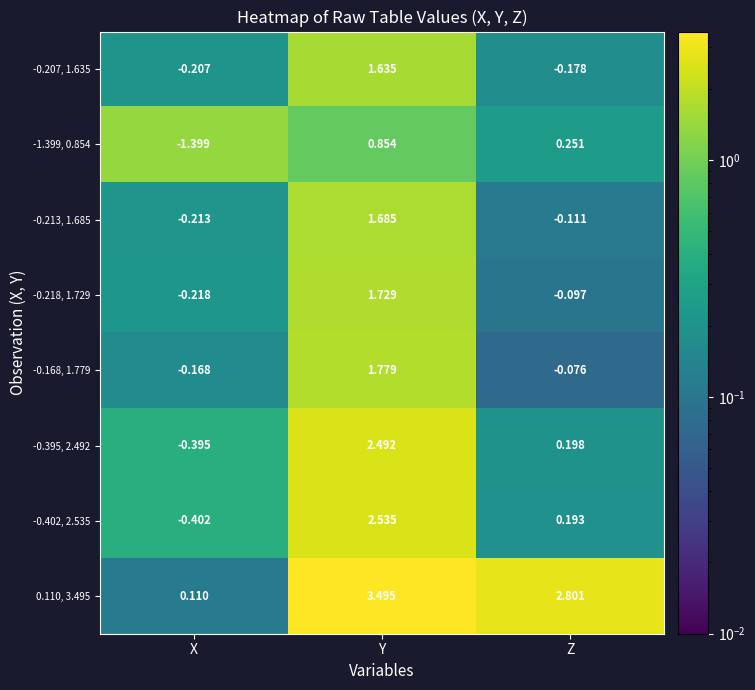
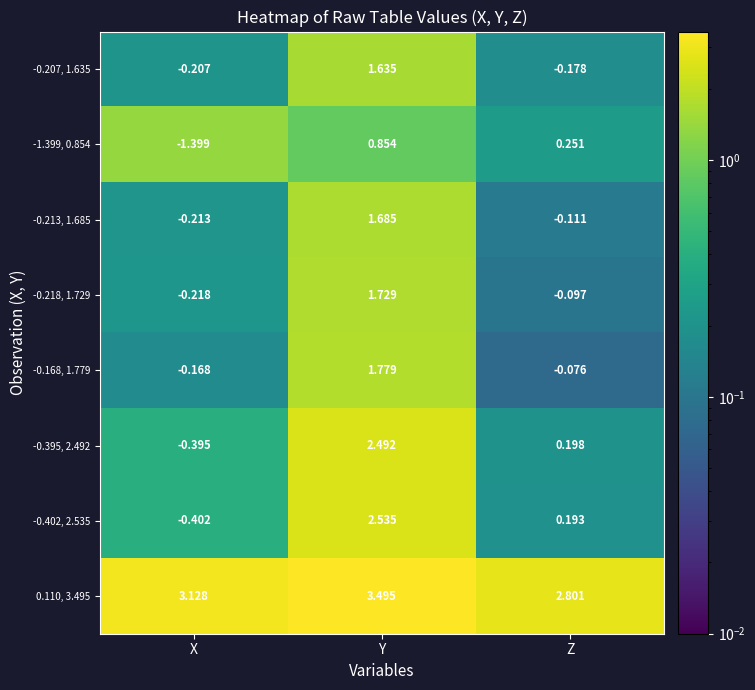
  {
    "-0.207, 1.635": {
      "X": -0.207,
      "Y": 1.635,
      "Z": -0.178
    },
    "-1.399, 0.854": {
      "X": -1.399,
      "Y": 0.854,
      "Z": 0.251
    },
    "-0.213, 1.685": {
      "X": -0.213,
      "Y": 1.685,
      "Z": -0.111
    },
    "-0.218, 1.729": {
      "X": -0.218,
      "Y": 1.729,
      "Z": -0.097
    },
    "-0.168, 1.779": {
      "X": -0.168,
      "Y": 1.779,
      "Z": -0.076
    },
    "-0.395, 2.492": {
      "X": -0.395,
      "Y": 2.492,
      "Z": 0.198
    },
    "-0.402, 2.535": {
      "X": -0.402,
      "Y": 2.535,
      "Z": 0.193
    },
    "0.110, 3.495": {
-     "X": 0.110,
+     "X": 3.128,
      "Y": 3.495,
      "Z": 2.801
    }
  }
